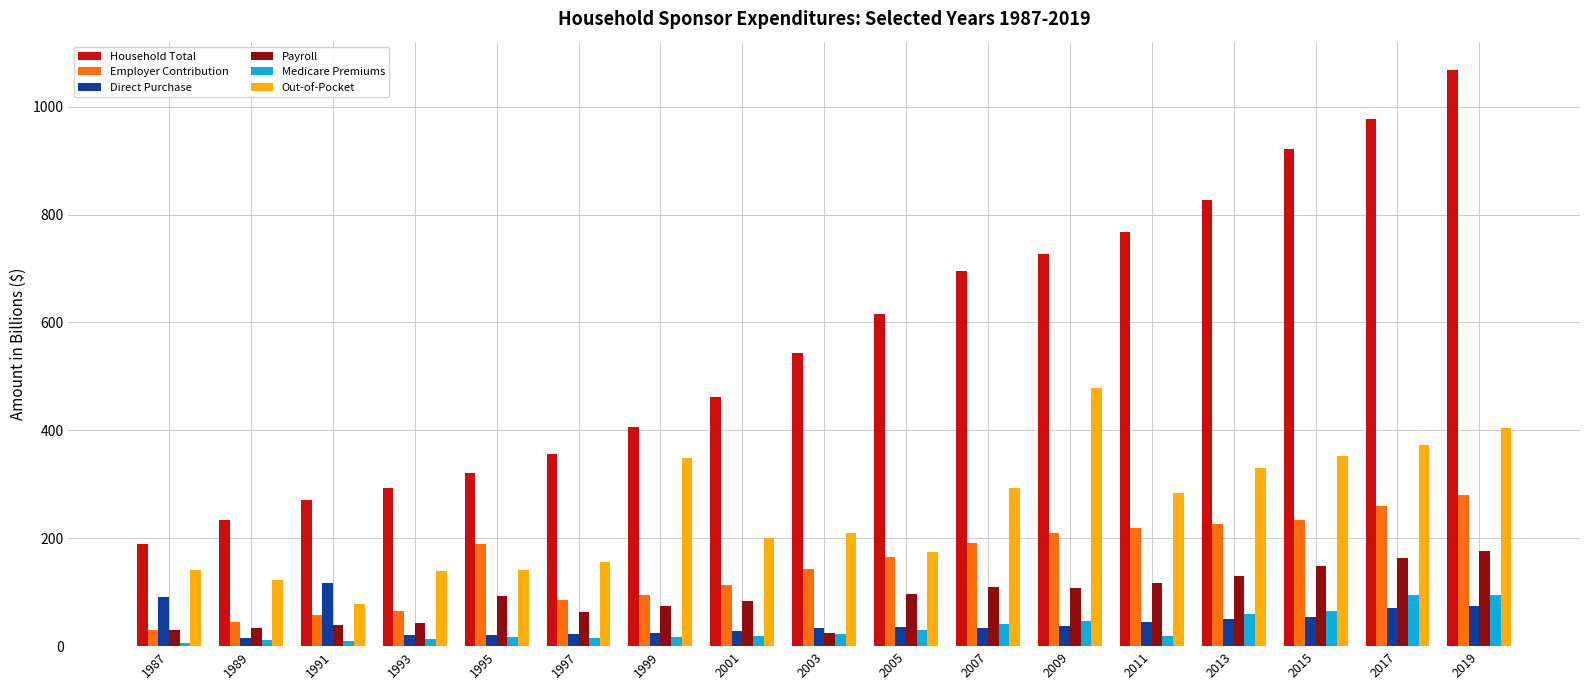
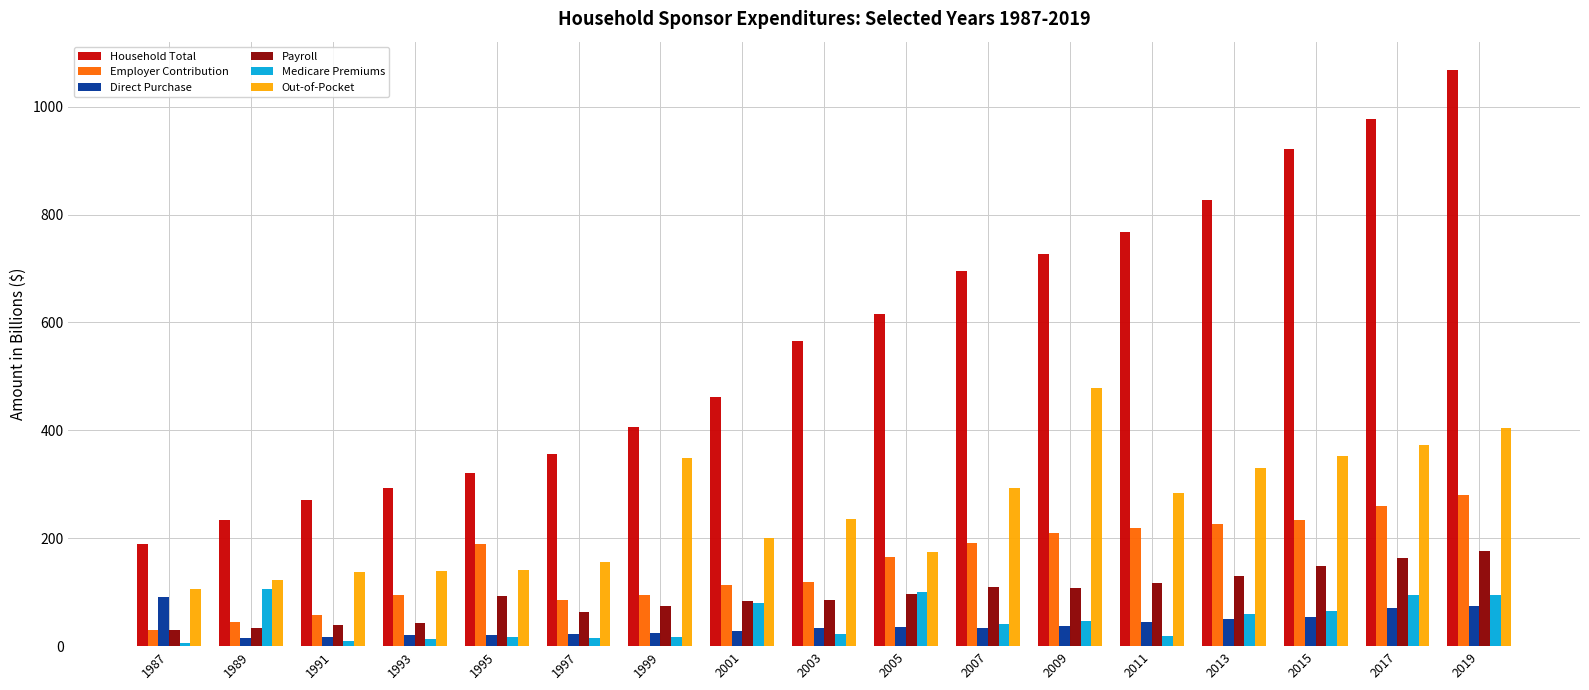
  {
    "Household Total": {
      "1987": 190,
      "1989": 230,
      "1991": 270,
      "1993": 290,
      "1995": 320,
      "1997": 360,
      "1999": 410,
      "2001": 460,
-     "2003": 540,
+     "2003": 570,
      "2005": 620,
      "2007": 690,
      "2009": 730,
      "2011": 770,
      "2013": 830,
      "2015": 920,
      "2017": 980,
      "2019": 1070
    },
    "Employer Contribution": {
      "1987": 30,
      "1989": 40,
      "1991": 60,
-     "1993": 60,
+     "1993": 100,
      "1995": 190,
      "1997": 90,
      "1999": 90,
      "2001": 110,
-     "2003": 140,
+     "2003": 120,
      "2005": 160,
      "2007": 190,
      "2009": 210,
      "2011": 220,
      "2013": 230,
      "2015": 230,
      "2017": 260,
      "2019": 280
    },
    "Direct Purchase": {
      "1987": 90,
      "1989": 10,
-     "1991": 120,
+     "1991": 20,
      "1993": 20,
      "1995": 20,
      "1997": 20,
      "1999": 20,
      "2001": 30,
      "2003": 30,
      "2005": 40,
      "2007": 30,
      "2009": 40,
      "2011": 40,
      "2013": 50,
      "2015": 50,
      "2017": 70,
      "2019": 70
    },
    "Payroll": {
      "1987": 30,
      "1989": 30,
      "1991": 40,
      "1993": 40,
      "1995": 90,
      "1997": 60,
      "1999": 80,
      "2001": 80,
-     "2003": 30,
+     "2003": 90,
      "2005": 100,
      "2007": 110,
      "2009": 110,
      "2011": 120,
      "2013": 130,
      "2015": 150,
      "2017": 160,
      "2019": 180
    },
    "Medicare Premiums": {
      "1987": 10,
-     "1989": 10,
+     "1989": 110,
      "1991": 10,
      "1993": 10,
      "1995": 20,
      "1997": 20,
      "1999": 20,
-     "2001": 20,
+     "2001": 80,
      "2003": 20,
-     "2005": 30,
+     "2005": 100,
      "2007": 40,
      "2009": 50,
      "2011": 20,
      "2013": 60,
      "2015": 60,
      "2017": 90,
      "2019": 100
    },
    "Out-of-Pocket": {
-     "1987": 140,
+     "1987": 110,
      "1989": 120,
-     "1991": 80,
+     "1991": 140,
      "1993": 140,
      "1995": 140,
      "1997": 160,
      "1999": 350,
      "2001": 200,
-     "2003": 210,
+     "2003": 240,
      "2005": 170,
      "2007": 290,
      "2009": 480,
      "2011": 280,
      "2013": 330,
      "2015": 350,
      "2017": 370,
      "2019": 400
    }
  }
